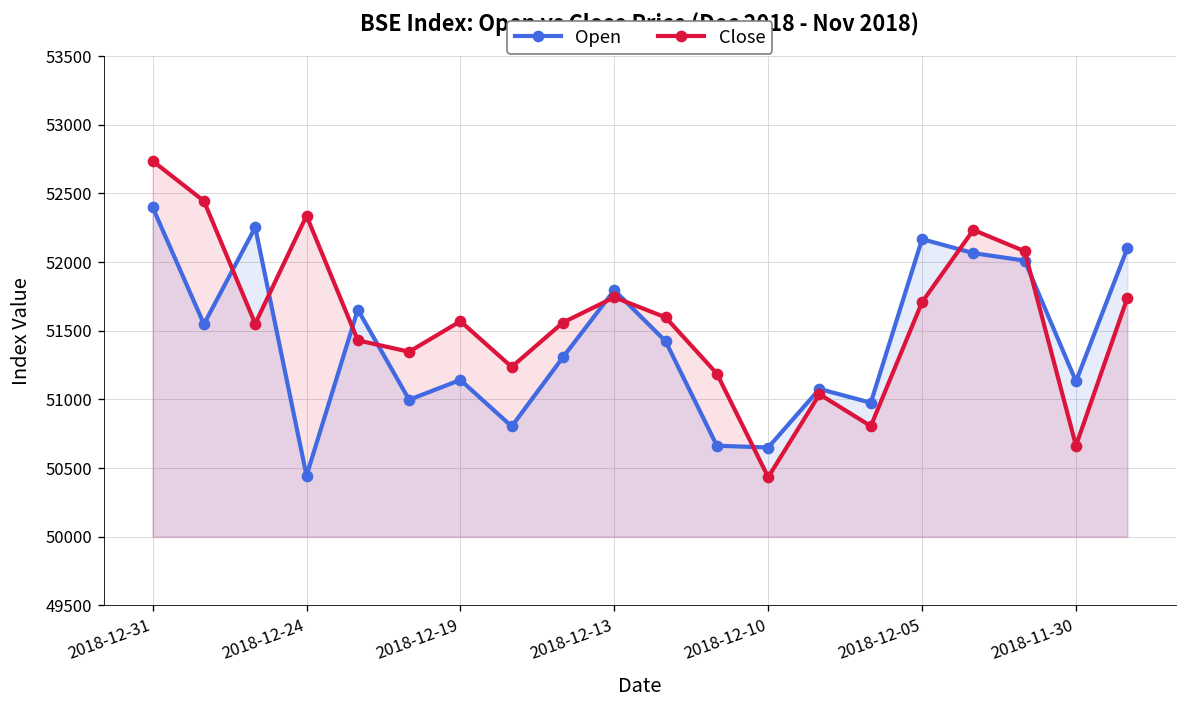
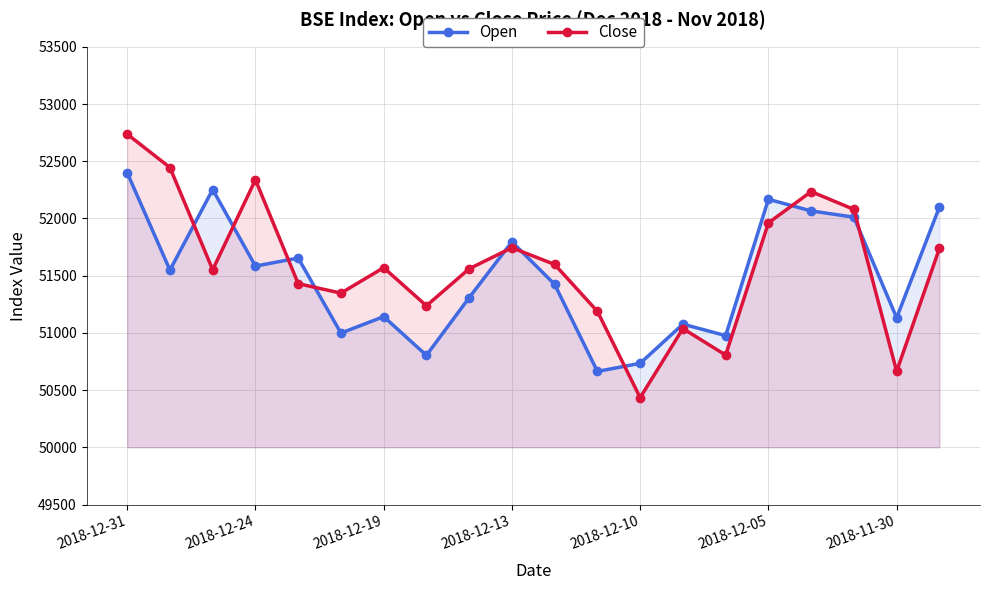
  {
    "Open": {
      "2018-12-31": 52400,
-     "2018-12-24": 50450,
+     "2018-12-24": 51580,
      "2018-12-19": 51140,
      "2018-12-13": 51800,
-     "2018-12-10": 50650,
+     "2018-12-10": 50730,
      "2018-12-05": 52170,
      "2018-11-30": 51130
    },
    "Close": {
      "2018-12-31": 52740,
      "2018-12-24": 52340,
      "2018-12-19": 51570,
      "2018-12-13": 51740,
      "2018-12-10": 50430,
-     "2018-12-05": 51710,
+     "2018-12-05": 51960,
      "2018-11-30": 50660
    }
  }
